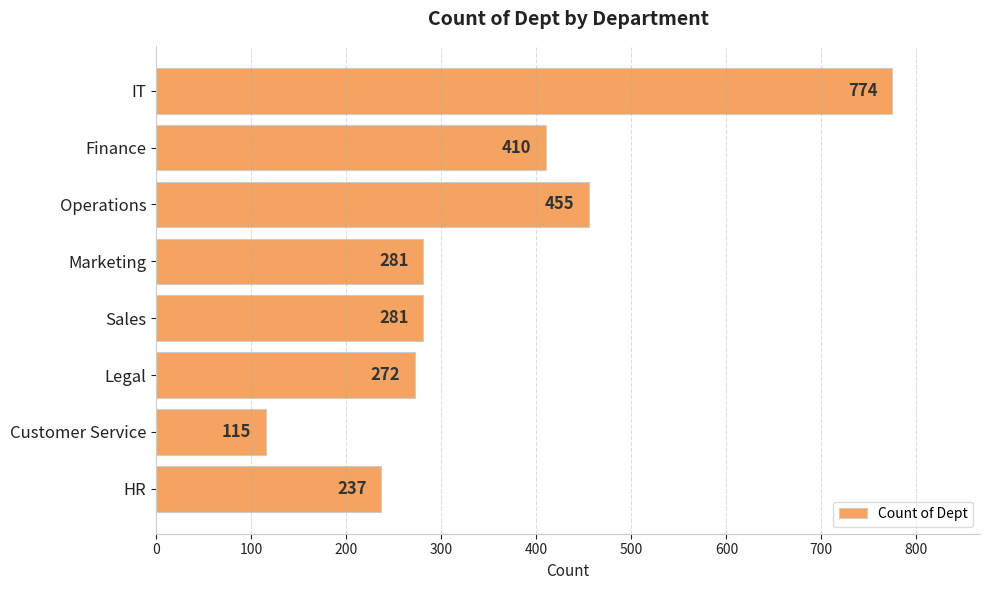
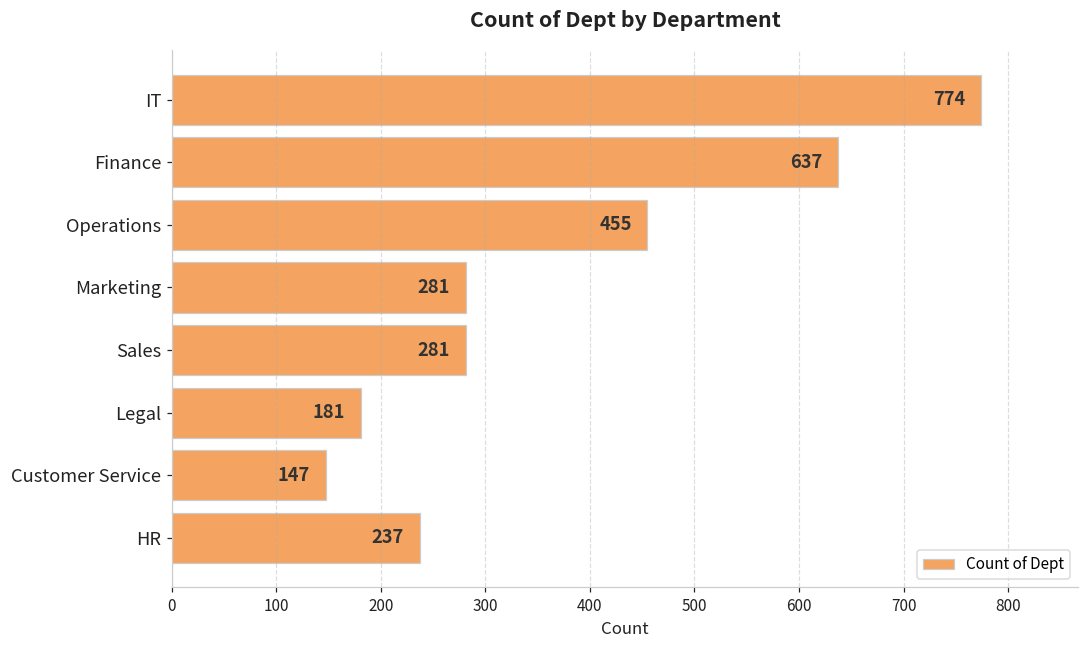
  {
    "IT": 774,
-   "Finance": 410,
+   "Finance": 637,
    "Operations": 455,
    "Marketing": 281,
    "Sales": 281,
-   "Legal": 272,
-   "Customer Service": 115,
+   "Legal": 181,
+   "Customer Service": 147,
    "HR": 237
  }
